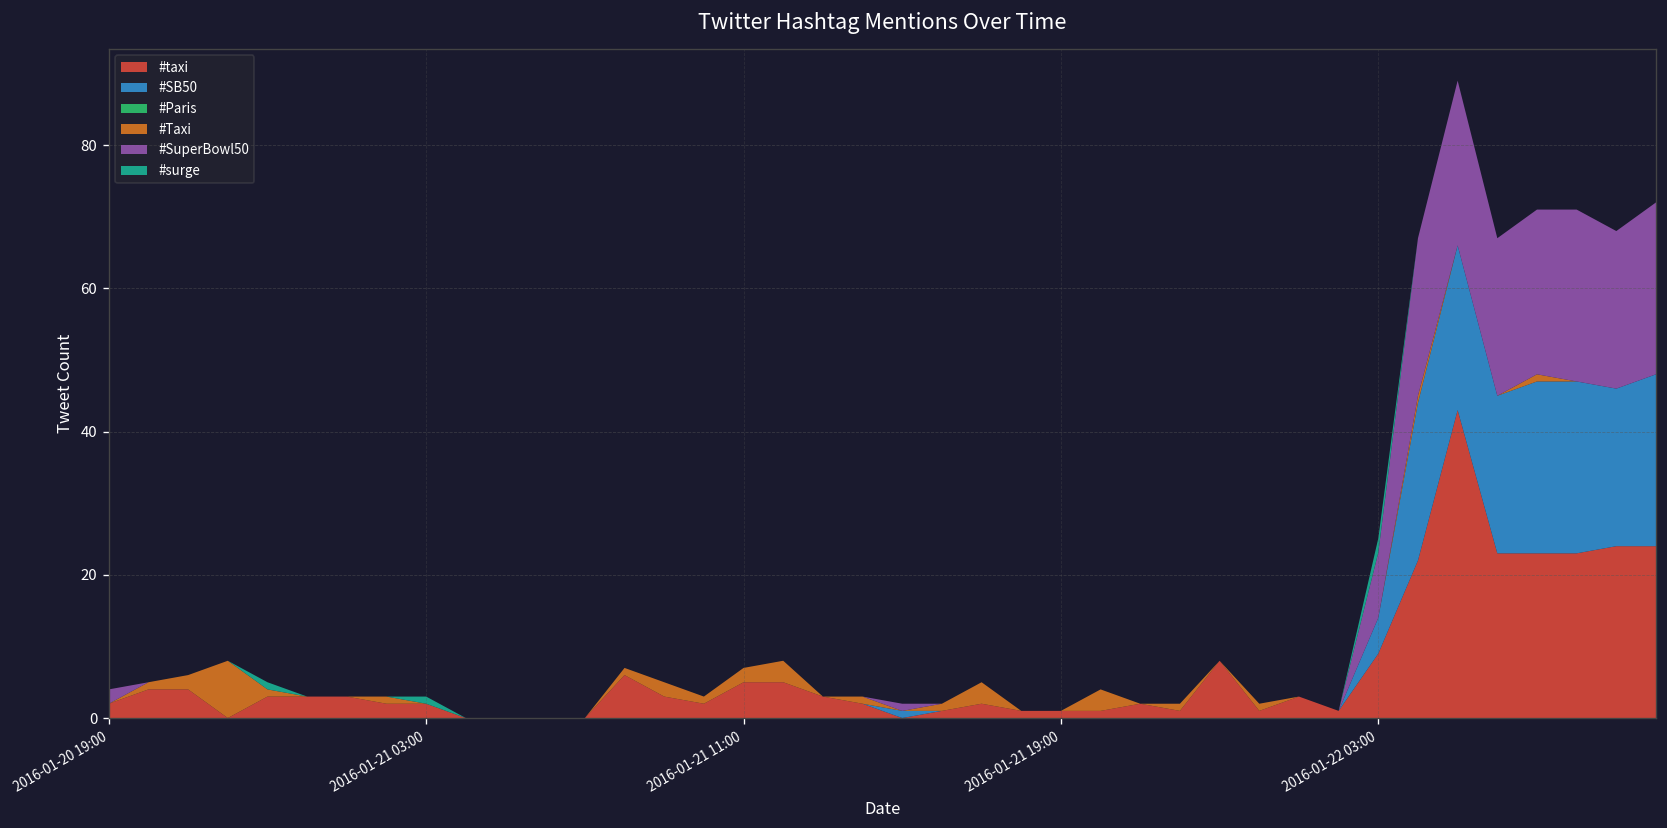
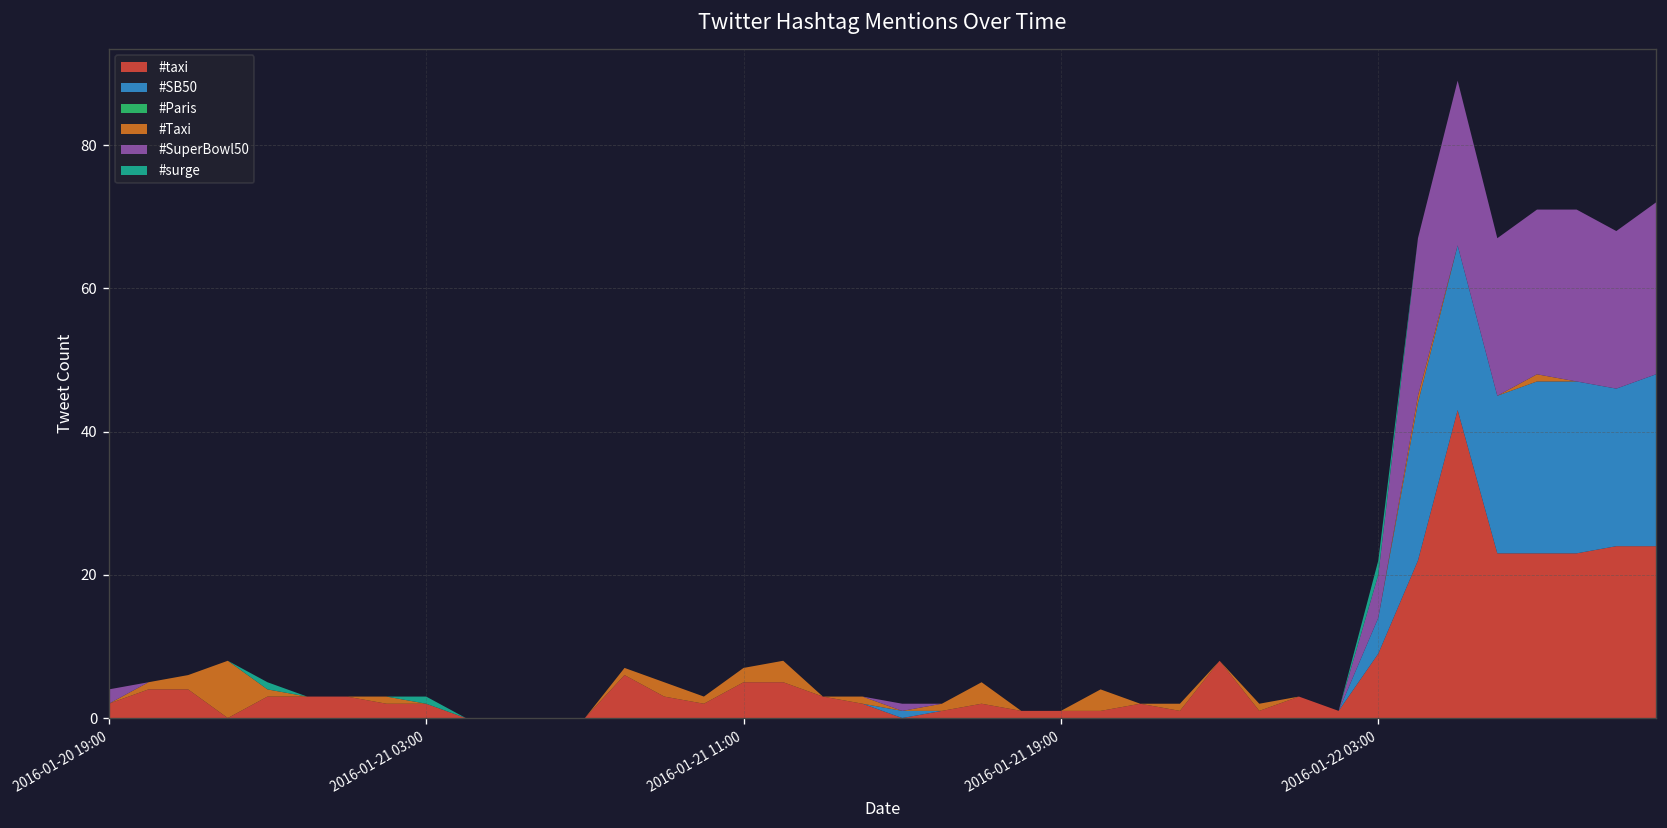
  {
    "#SuperBowl50": {
-     "2016-01-22 03:00": 9
+     "2016-01-22 03:00": 6
    }
  }
